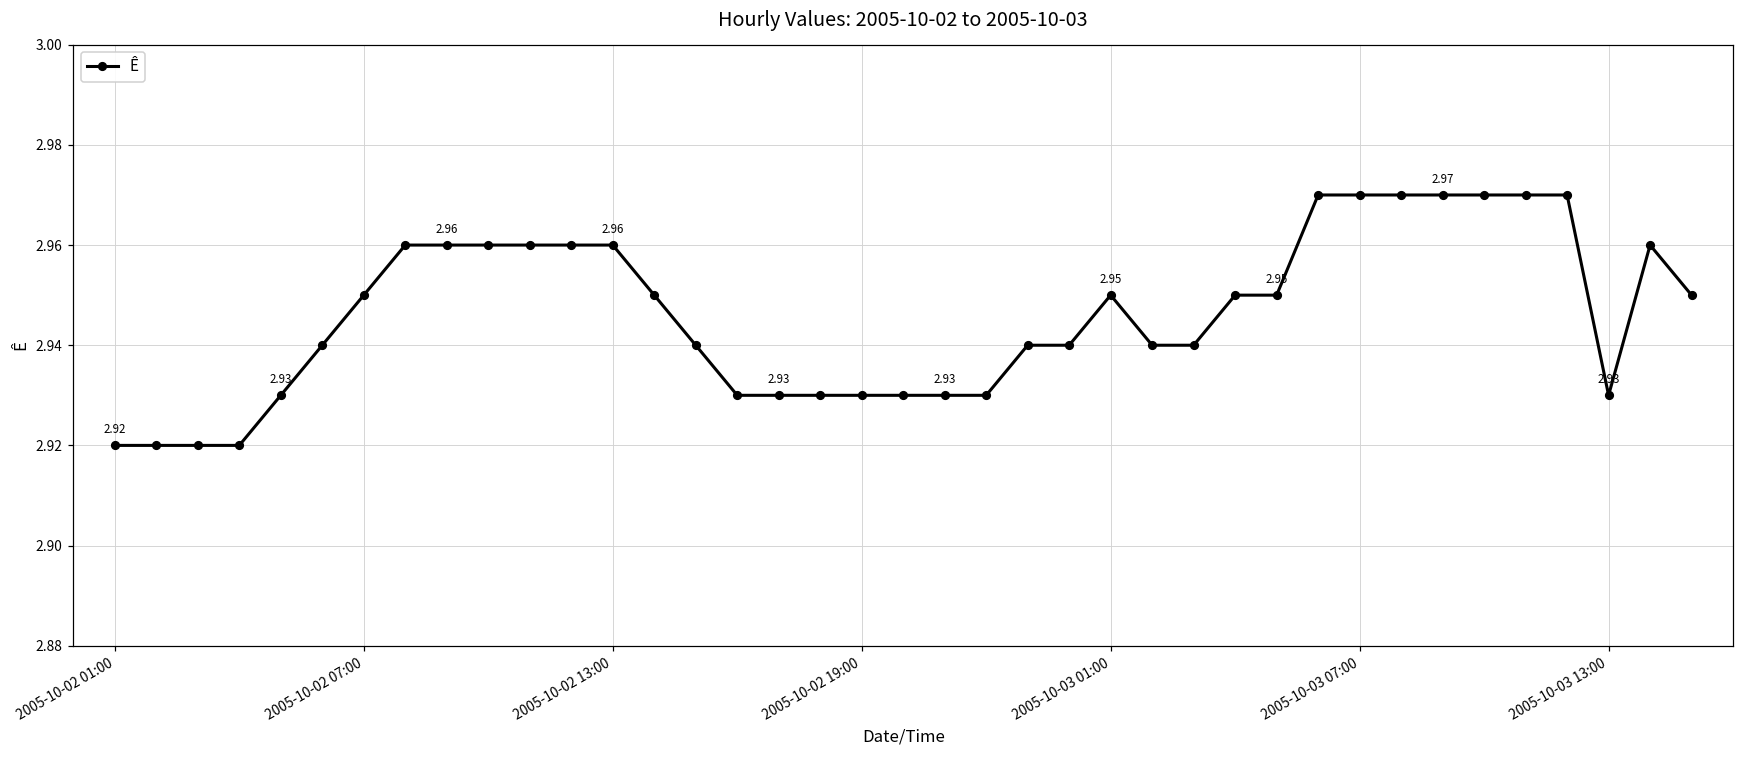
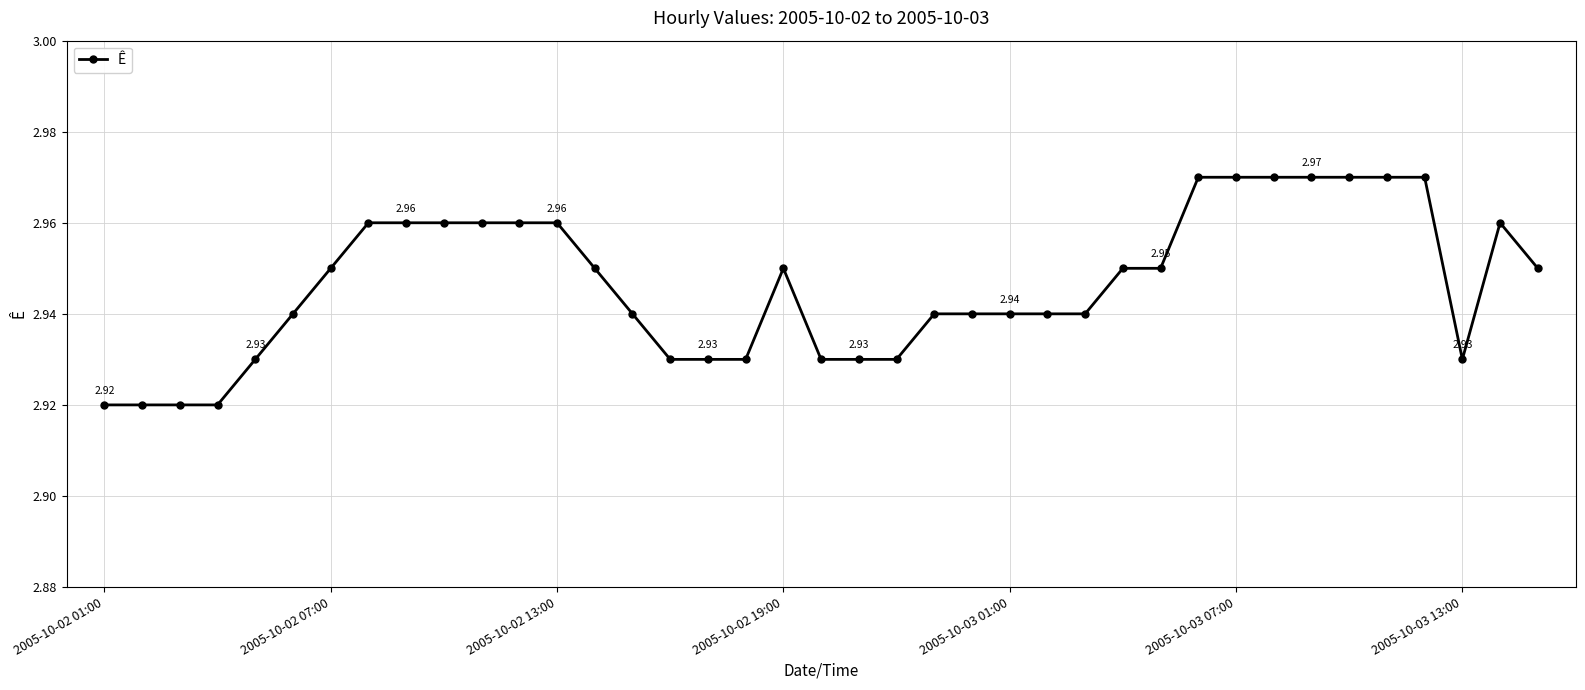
  {
    "2005-10-02 01:00": 2.92,
    "2005-10-02 13:00": 2.96,
-   "2005-10-02 19:00": 2.93,
-   "2005-10-03 01:00": 2.95,
+   "2005-10-02 19:00": 2.95,
+   "2005-10-03 01:00": 2.94,
    "2005-10-03 13:00": 2.93
  }
